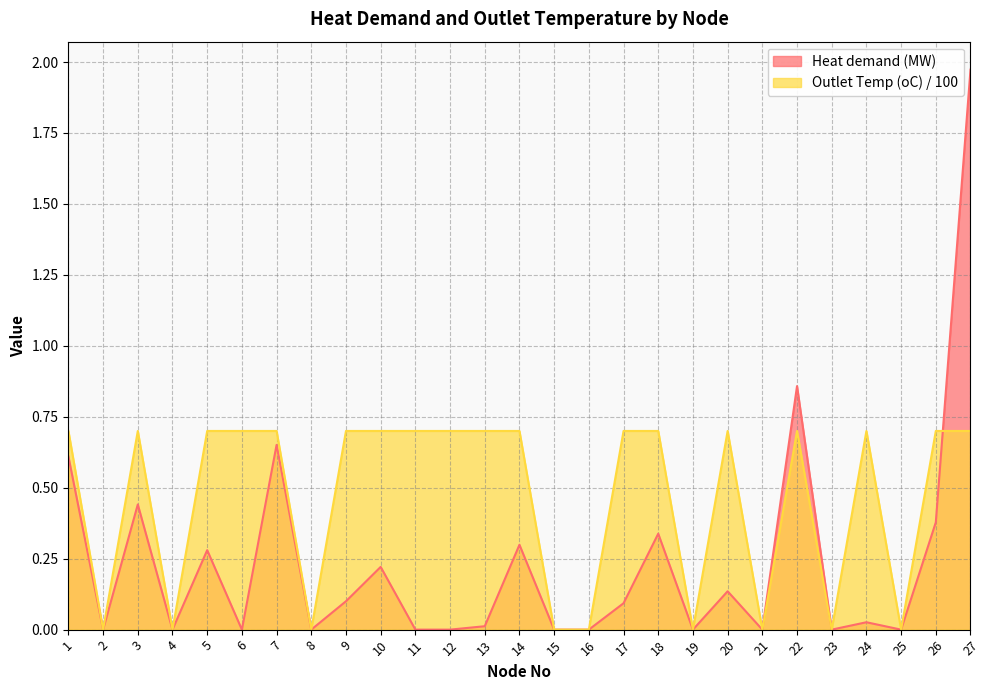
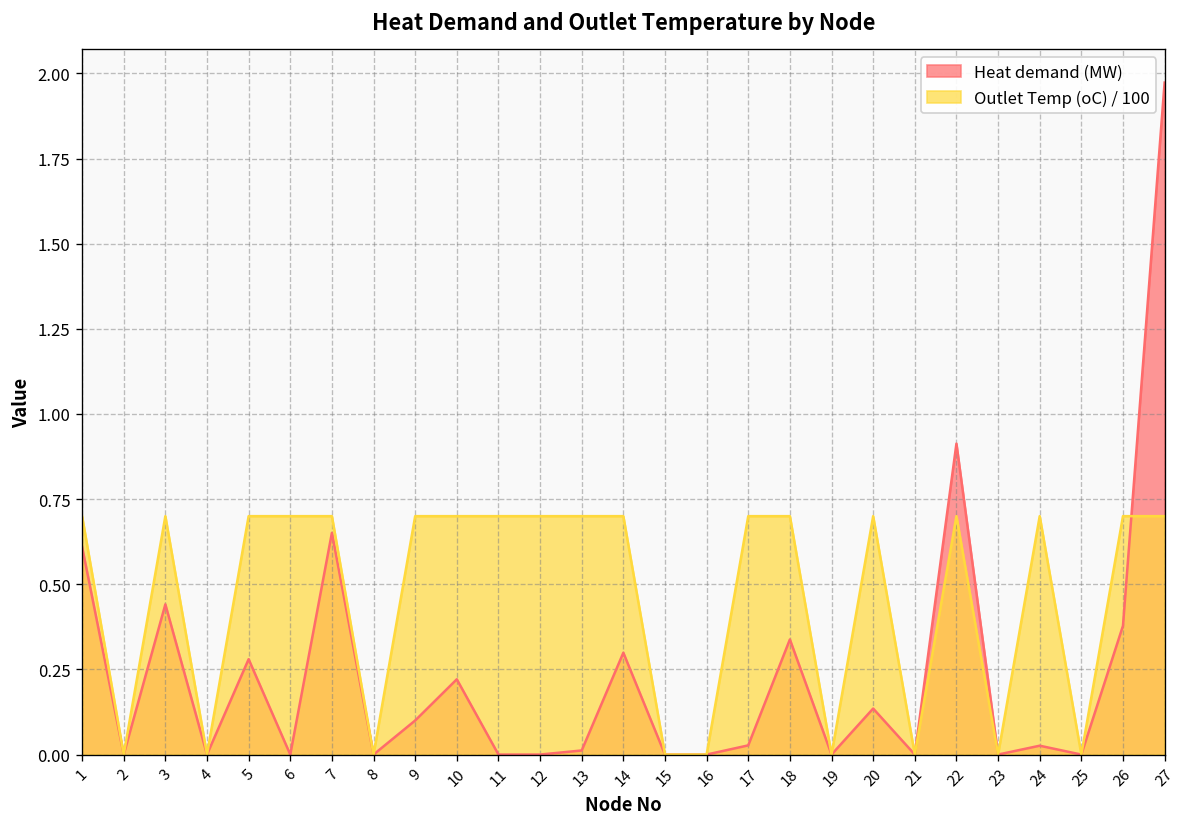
  {
    "Heat demand (MW)": {
      "1": 0.61,
      "3": 0.44,
      "5": 0.28,
      "6": 0.00,
      "7": 0.65,
      "9": 0.10,
      "10": 0.22,
      "11": 0.00,
      "12": 0.00,
      "13": 0.01,
      "14": 0.30,
-     "17": 0.09,
+     "17": 0.03,
      "18": 0.34,
      "20": 0.14,
-     "22": 0.86,
+     "22": 0.91,
      "24": 0.03,
      "26": 0.38,
      "27": 1.97
    },
    "Outlet Temp (oC) / 100": {
      "1": 0.70,
      "3": 0.70,
      "5": 0.70,
      "6": 0.70,
      "7": 0.70,
      "9": 0.70,
      "10": 0.70,
      "11": 0.70,
      "12": 0.70,
      "13": 0.70,
      "14": 0.70,
      "17": 0.70,
      "18": 0.70,
      "20": 0.70,
      "22": 0.70,
      "24": 0.70,
      "26": 0.70,
      "27": 0.70
    }
  }
